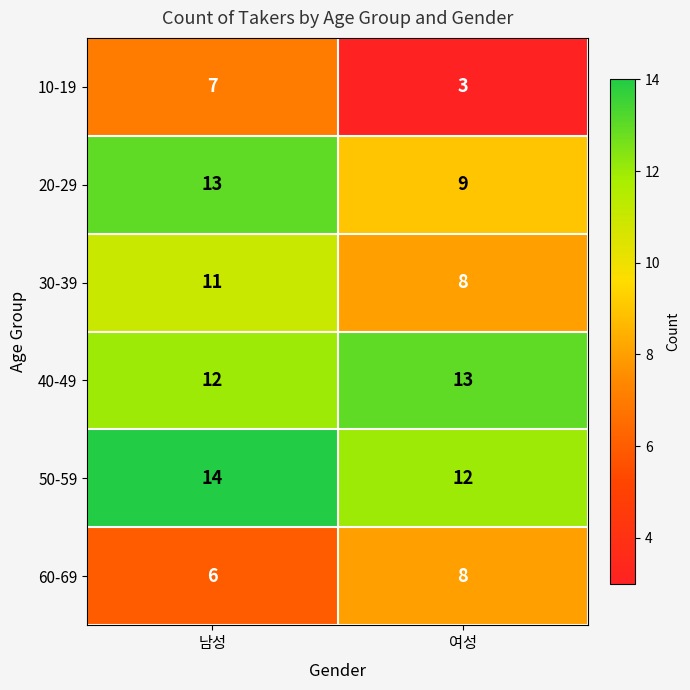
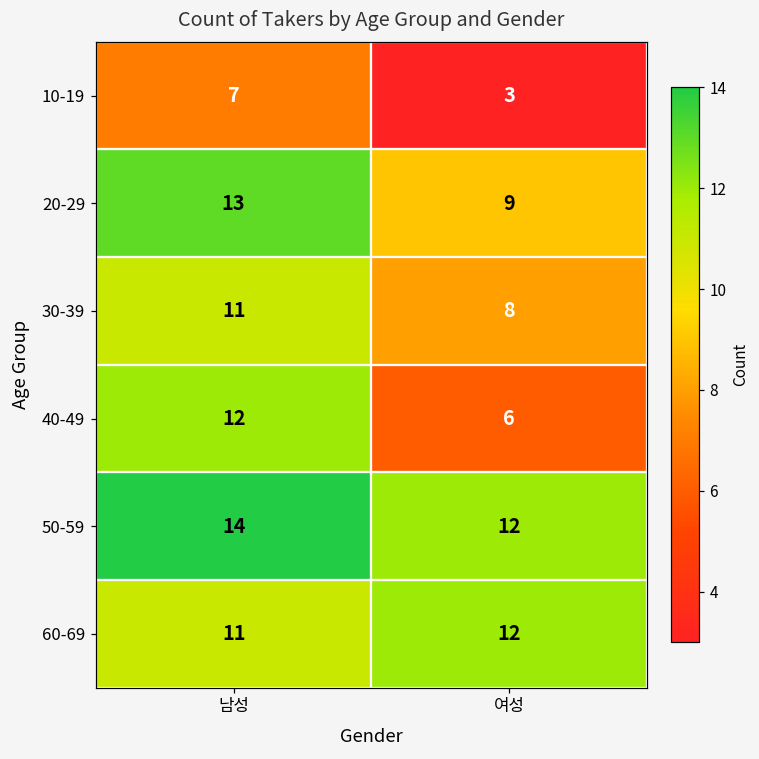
  {
    "10-19": {
      "남성": 7,
      "여성": 3
    },
    "20-29": {
      "남성": 13,
      "여성": 9
    },
    "30-39": {
      "남성": 11,
      "여성": 8
    },
    "40-49": {
      "남성": 12,
-     "여성": 13
+     "여성": 6
    },
    "50-59": {
      "남성": 14,
      "여성": 12
    },
    "60-69": {
-     "남성": 6,
-     "여성": 8
+     "남성": 11,
+     "여성": 12
    }
  }
